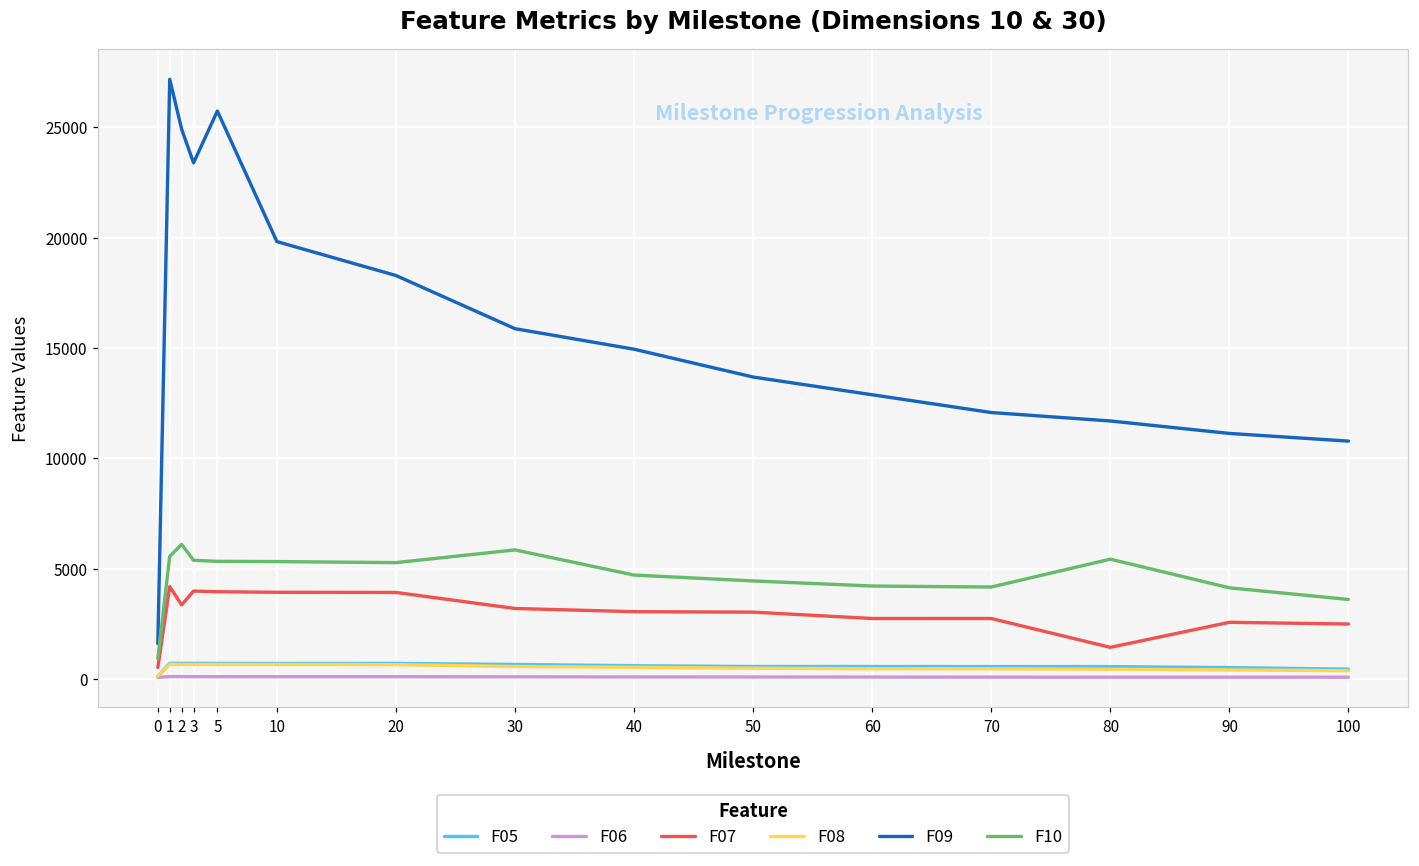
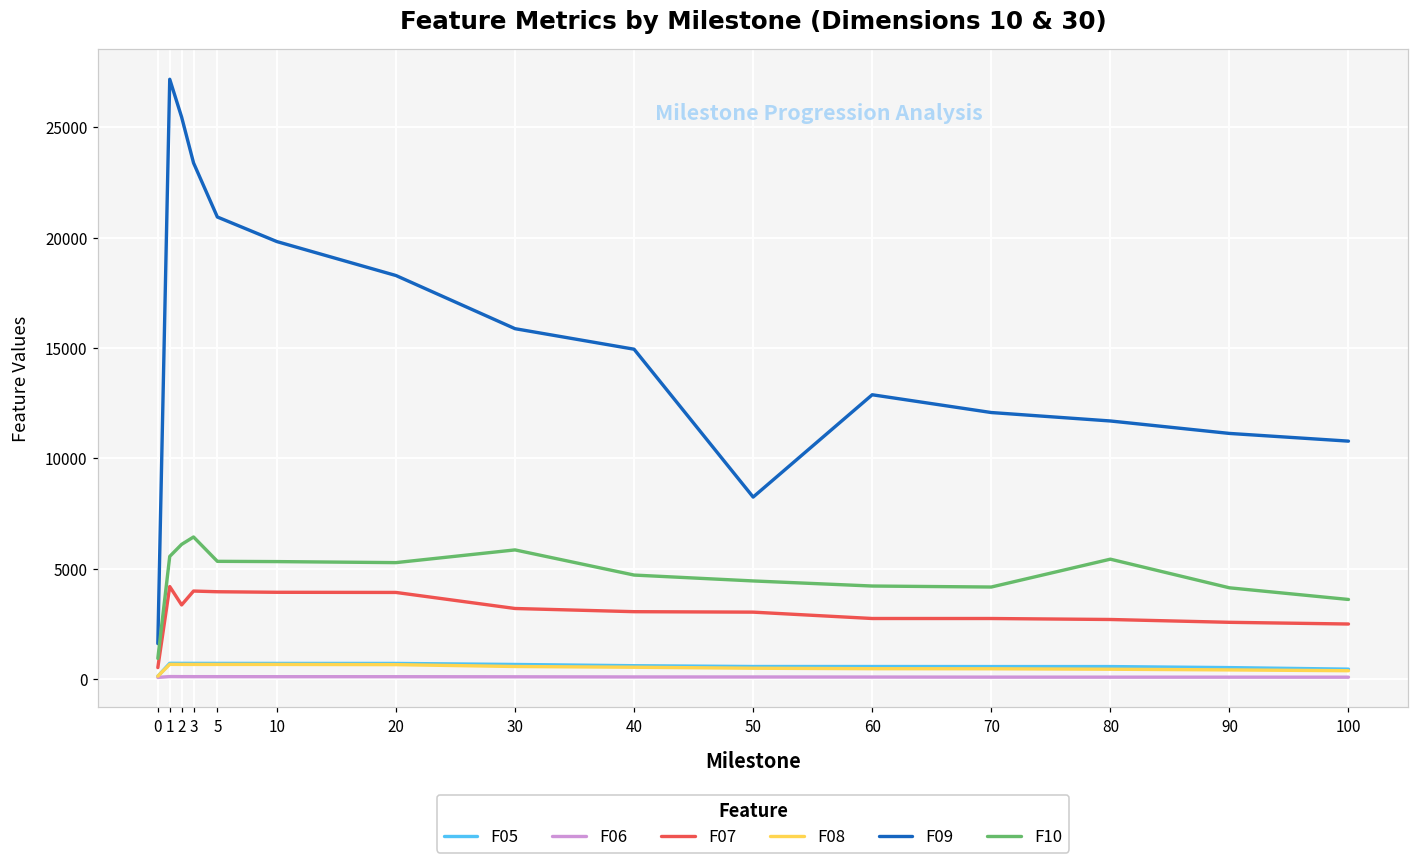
  {
    "F06": {
      "1": 100,
      "2": 100,
      "3": 100,
      "5": 100,
      "10": 100,
      "20": 100,
      "30": 100,
      "40": 100,
      "50": 100,
      "60": 100,
      "70": 100,
      "80": 100,
      "90": 100,
      "100": 100
    },
    "F07": {
      "0": 500,
      "1": 4200,
      "2": 3400,
      "3": 4000,
      "5": 3900,
      "10": 3900,
      "20": 3900,
      "30": 3200,
      "40": 3000,
      "50": 3000,
      "60": 2700,
      "70": 2700,
-     "80": 1400,
+     "80": 2700,
      "90": 2600,
      "100": 2500
    },
    "F09": {
      "0": 1600,
      "1": 27200,
-     "2": 24900,
+     "2": 25500,
      "3": 23400,
-     "5": 25700,
+     "5": 20900,
      "10": 19800,
      "20": 18300,
      "30": 15900,
      "40": 14900,
-     "50": 13700,
+     "50": 8200,
      "60": 12900,
      "70": 12100,
      "80": 11700,
      "90": 11100,
      "100": 10800
    },
    "F10": {
      "0": 900,
      "1": 5600,
      "2": 6100,
-     "3": 5400,
+     "3": 6400,
      "5": 5300,
      "10": 5300,
      "20": 5300,
      "30": 5800,
      "40": 4700,
      "50": 4400,
      "60": 4200,
      "70": 4200,
      "80": 5400,
      "90": 4100,
      "100": 3600
    }
  }
